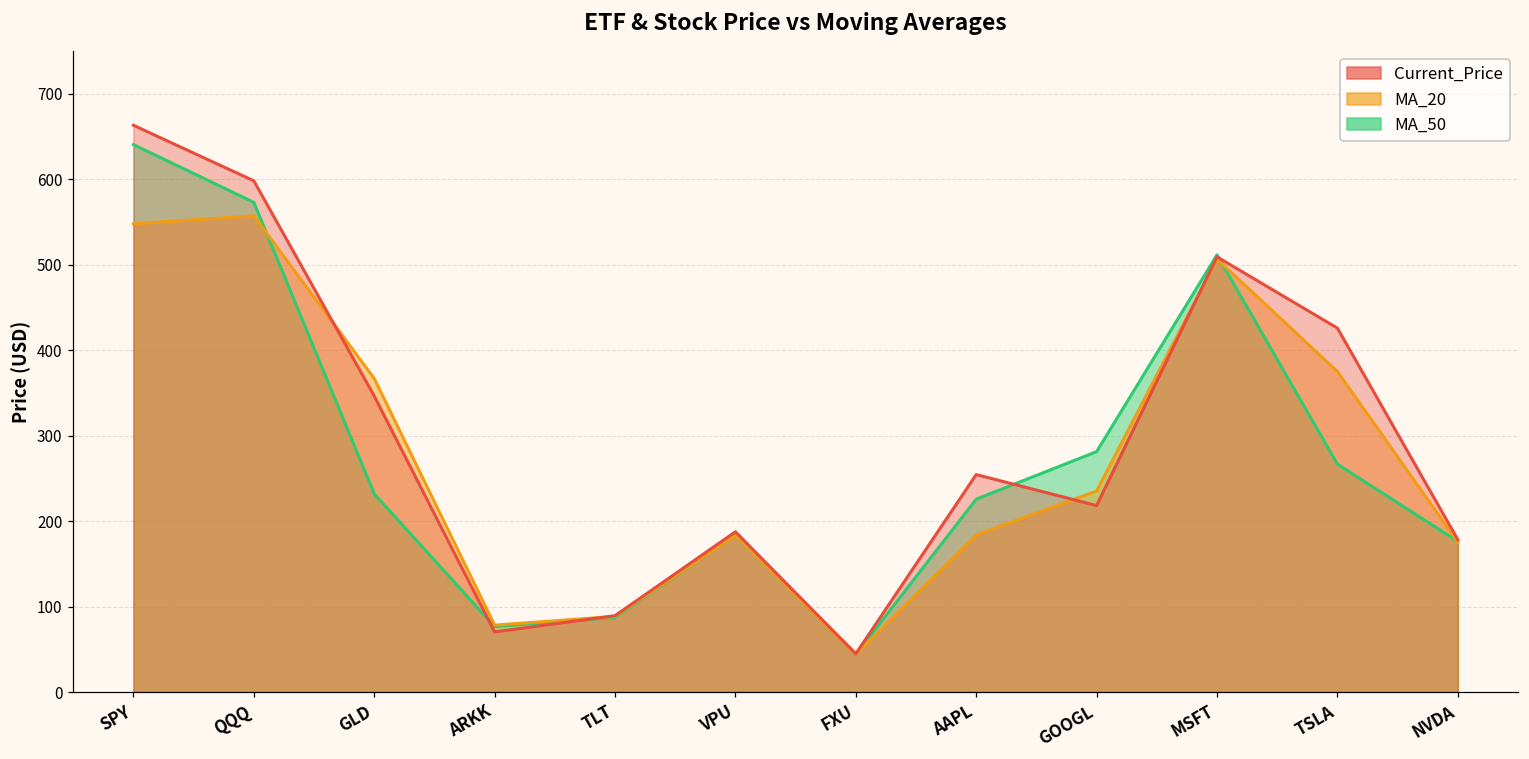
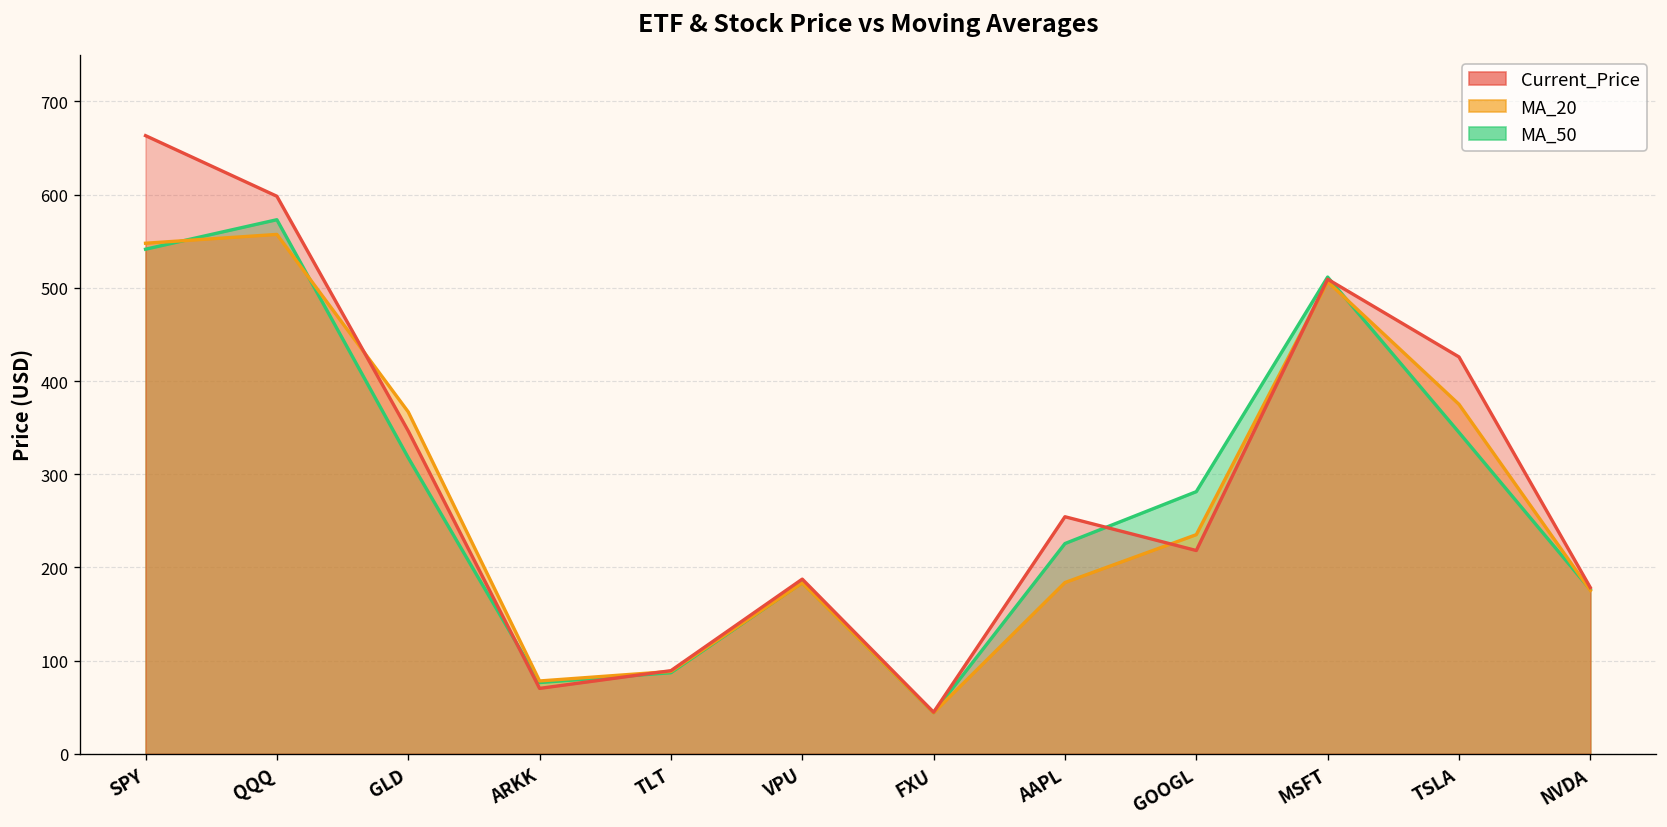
  {
    "MA_50": {
-     "SPY": 640,
+     "SPY": 540,
      "QQQ": 570,
-     "GLD": 230,
+     "GLD": 320,
      "AAPL": 230,
      "GOOGL": 280,
-     "TSLA": 270
+     "TSLA": 340
    },
    "MA_20": {
      "SPY": 550,
      "QQQ": 560,
      "GLD": 370,
      "AAPL": 180,
      "GOOGL": 240,
      "TSLA": 380
    },
    "Current_Price": {
      "SPY": 660,
      "QQQ": 600,
      "GLD": 350,
      "ARKK": 70,
      "VPU": 190,
      "AAPL": 250,
      "GOOGL": 220,
      "TSLA": 430
    }
  }
